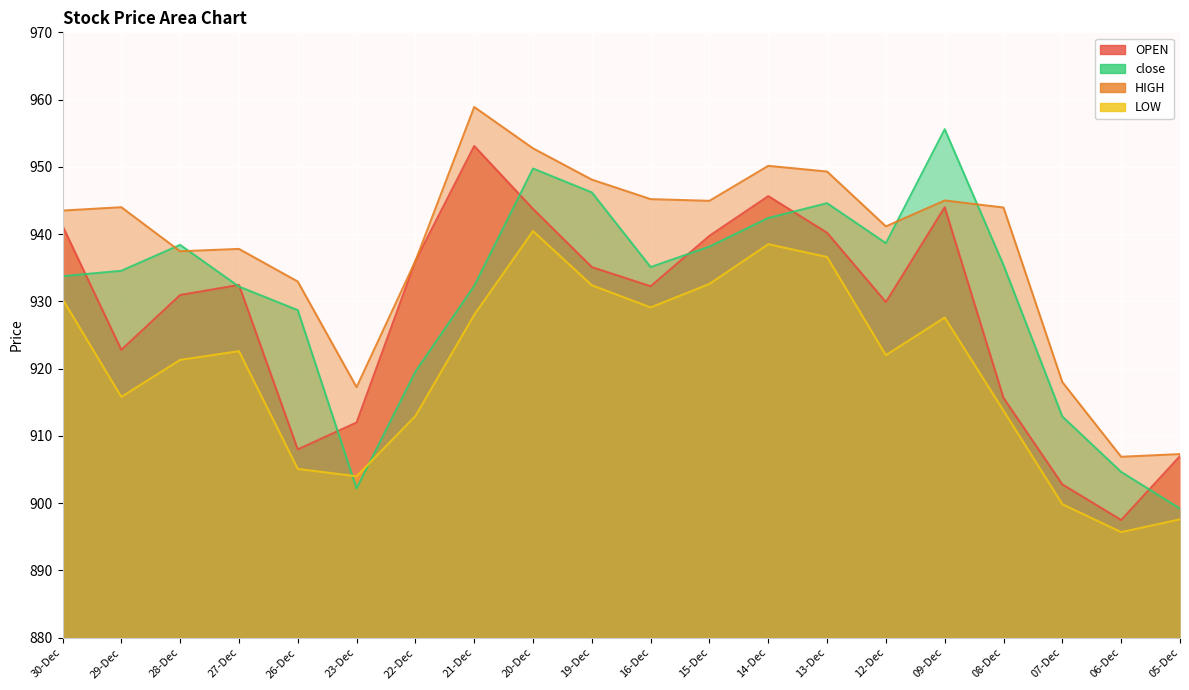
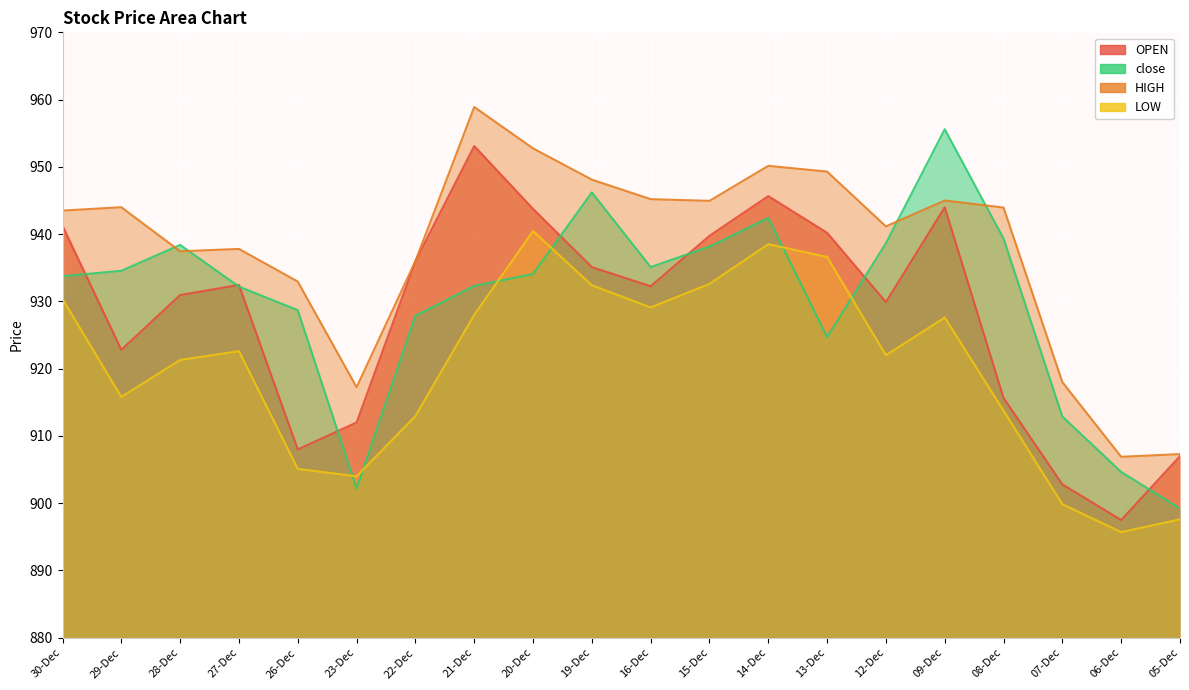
  {
    "close": {
      "30-Dec": 934,
      "29-Dec": 935,
      "28-Dec": 938,
      "26-Dec": 929,
      "23-Dec": 902,
-     "22-Dec": 920,
+     "22-Dec": 928,
      "21-Dec": 932,
-     "20-Dec": 950,
+     "20-Dec": 934,
      "19-Dec": 946,
      "16-Dec": 935,
      "15-Dec": 938,
      "14-Dec": 942,
-     "13-Dec": 945,
+     "13-Dec": 925,
      "12-Dec": 939,
      "09-Dec": 956,
-     "08-Dec": 935,
+     "08-Dec": 939,
      "07-Dec": 913,
      "06-Dec": 905,
      "05-Dec": 899
    }
  }
